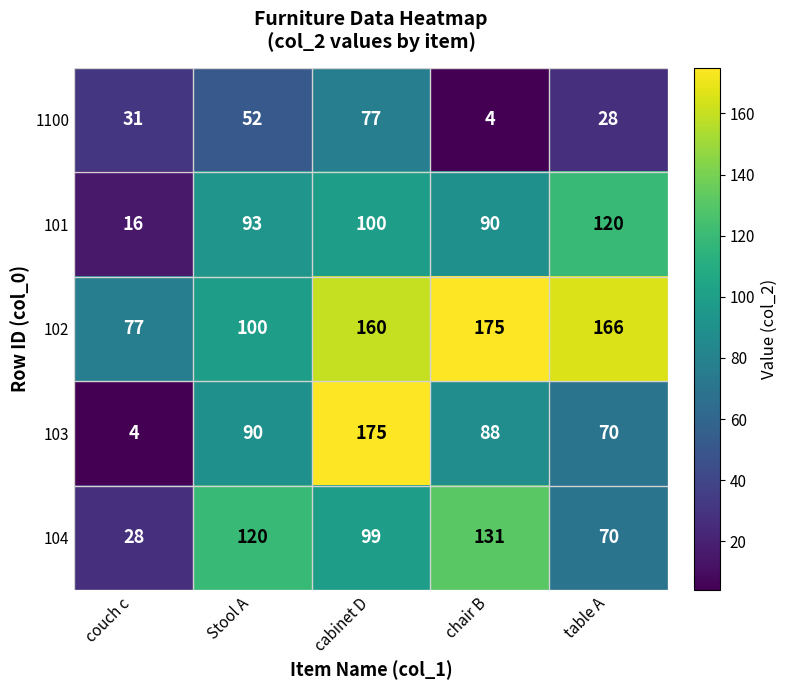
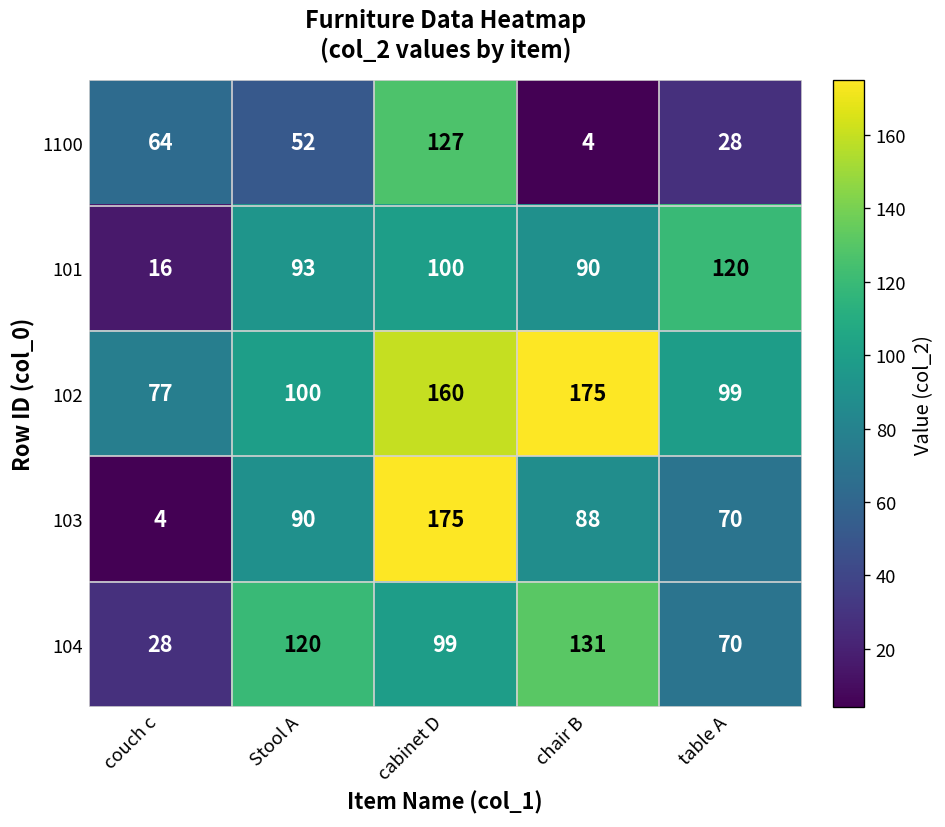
  {
    "1100": {
-     "couch c": 31,
+     "couch c": 64,
      "Stool A": 52,
-     "cabinet D": 77,
+     "cabinet D": 127,
      "chair B": 4,
      "table A": 28
    },
    "101": {
      "couch c": 16,
      "Stool A": 93,
      "cabinet D": 100,
      "chair B": 90,
      "table A": 120
    },
    "102": {
      "couch c": 77,
      "Stool A": 100,
      "cabinet D": 160,
      "chair B": 175,
-     "table A": 166
+     "table A": 99
    },
    "103": {
      "couch c": 4,
      "Stool A": 90,
      "cabinet D": 175,
      "chair B": 88,
      "table A": 70
    },
    "104": {
      "couch c": 28,
      "Stool A": 120,
      "cabinet D": 99,
      "chair B": 131,
      "table A": 70
    }
  }
